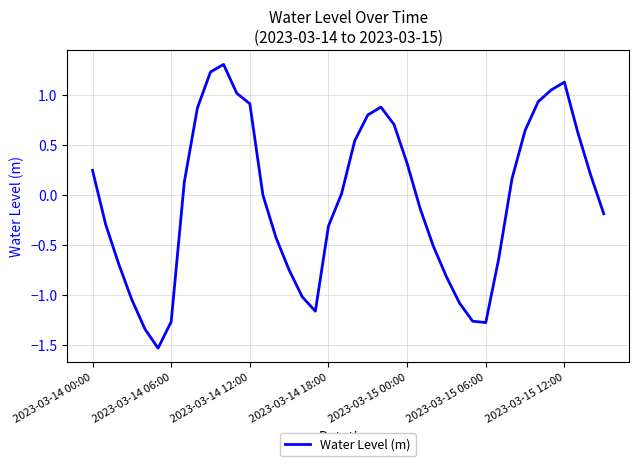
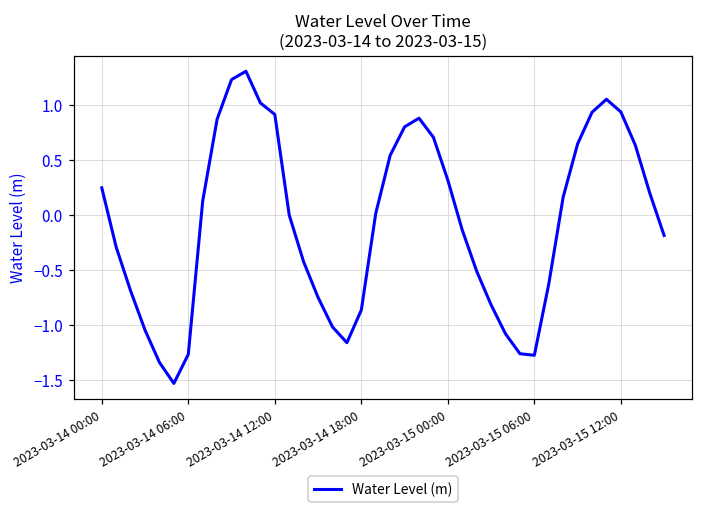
  {
    "2023-03-14 00:00": 0.25,
    "2023-03-14 06:00": -1.27,
    "2023-03-14 12:00": 0.91,
-   "2023-03-14 18:00": -0.31,
+   "2023-03-14 18:00": -0.86,
    "2023-03-15 00:00": 0.32,
    "2023-03-15 06:00": -1.27,
-   "2023-03-15 12:00": 1.13
+   "2023-03-15 12:00": 0.93
  }
